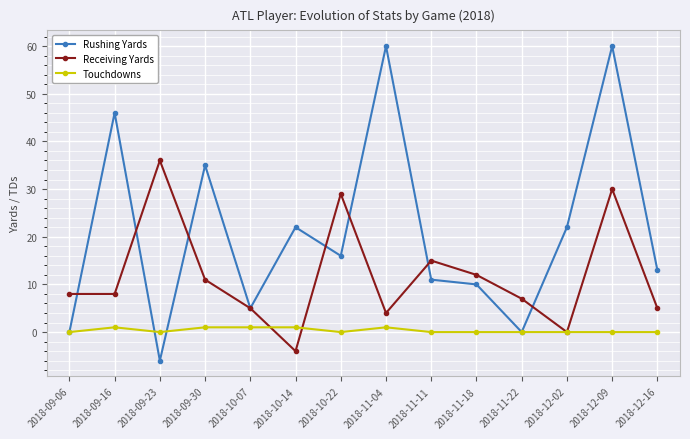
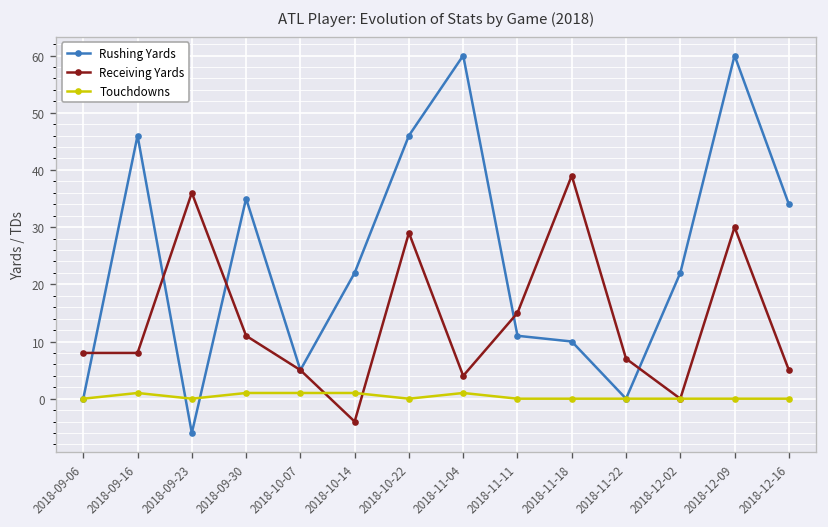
  {
    "Rushing Yards": {
      "2018-09-16": 46,
      "2018-09-23": -6,
      "2018-09-30": 35,
      "2018-10-14": 22,
-     "2018-10-22": 16,
+     "2018-10-22": 46,
      "2018-11-04": 60,
      "2018-11-11": 11,
      "2018-11-18": 10,
      "2018-12-02": 22,
      "2018-12-09": 60,
-     "2018-12-16": 13
+     "2018-12-16": 34
    },
    "Receiving Yards": {
      "2018-09-06": 8,
      "2018-09-16": 8,
      "2018-09-23": 36,
      "2018-09-30": 11,
      "2018-10-14": -4,
      "2018-10-22": 29,
      "2018-11-04": 4,
      "2018-11-11": 15,
-     "2018-11-18": 12,
+     "2018-11-18": 39,
      "2018-11-22": 7,
      "2018-12-09": 30,
      "2018-12-16": 5
    },
    "Touchdowns": {
      "2018-09-16": 1,
      "2018-09-23": 0,
      "2018-09-30": 1,
      "2018-10-07": 1,
      "2018-10-14": 1,
      "2018-10-22": 0,
      "2018-11-04": 1,
      "2018-11-11": 0,
      "2018-11-18": 0,
      "2018-12-09": 0,
      "2018-12-16": 0
    }
  }
